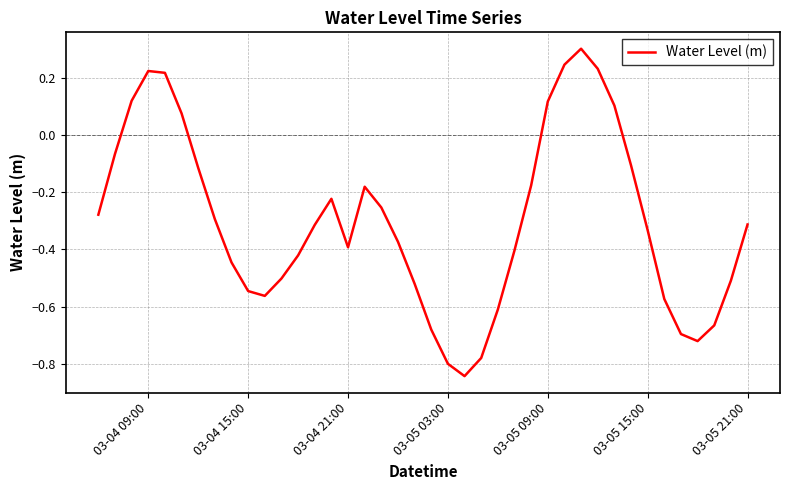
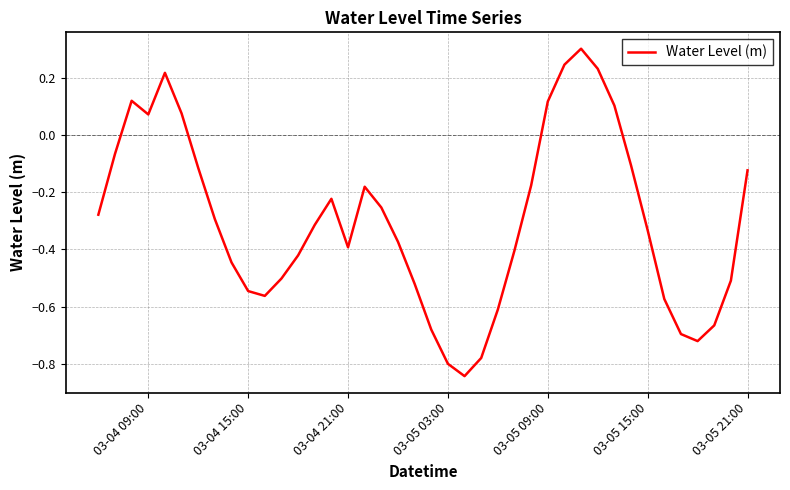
  {
-   "03-04 09:00": 0.22,
+   "03-04 09:00": 0.07,
    "03-04 15:00": -0.55,
    "03-04 21:00": -0.39,
    "03-05 03:00": -0.80,
    "03-05 09:00": 0.12,
    "03-05 15:00": -0.33,
-   "03-05 21:00": -0.31
+   "03-05 21:00": -0.12
  }
